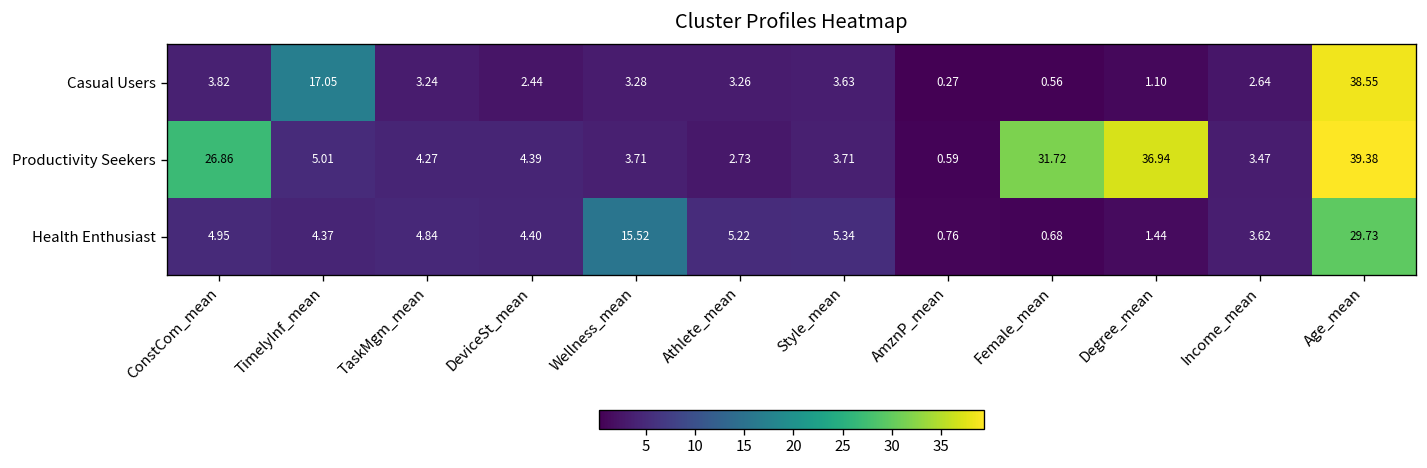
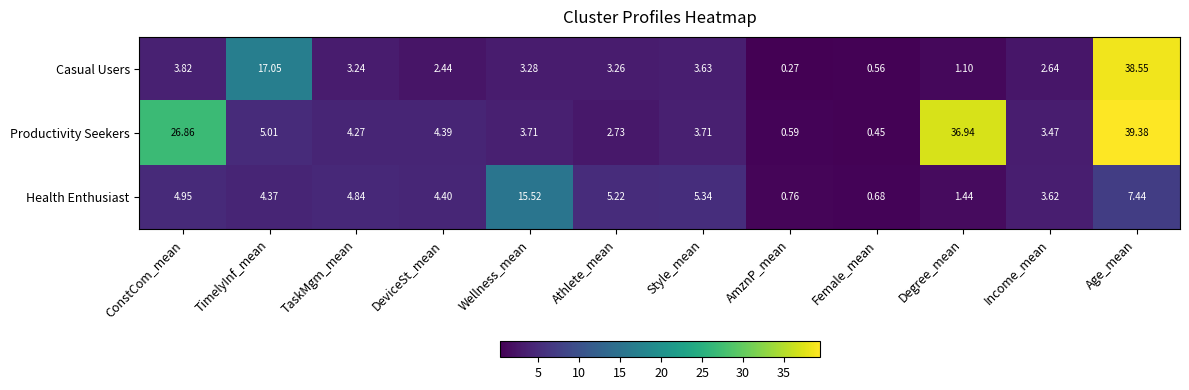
  {
    "Casual Users": {
      "ConstCom_mean": 3.82,
      "TimelyInf_mean": 17.05,
      "TaskMgm_mean": 3.24,
      "DeviceSt_mean": 2.44,
      "Wellness_mean": 3.28,
      "Athlete_mean": 3.26,
      "Style_mean": 3.63,
      "AmznP_mean": 0.27,
      "Female_mean": 0.56,
      "Degree_mean": 1.10,
      "Income_mean": 2.64,
      "Age_mean": 38.55
    },
    "Productivity Seekers": {
      "ConstCom_mean": 26.86,
      "TimelyInf_mean": 5.01,
      "TaskMgm_mean": 4.27,
      "DeviceSt_mean": 4.39,
      "Wellness_mean": 3.71,
      "Athlete_mean": 2.73,
      "Style_mean": 3.71,
      "AmznP_mean": 0.59,
-     "Female_mean": 31.72,
+     "Female_mean": 0.45,
      "Degree_mean": 36.94,
      "Income_mean": 3.47,
      "Age_mean": 39.38
    },
    "Health Enthusiast": {
      "ConstCom_mean": 4.95,
      "TimelyInf_mean": 4.37,
      "TaskMgm_mean": 4.84,
      "DeviceSt_mean": 4.40,
      "Wellness_mean": 15.52,
      "Athlete_mean": 5.22,
      "Style_mean": 5.34,
      "AmznP_mean": 0.76,
      "Female_mean": 0.68,
      "Degree_mean": 1.44,
      "Income_mean": 3.62,
-     "Age_mean": 29.73
+     "Age_mean": 7.44
    }
  }
